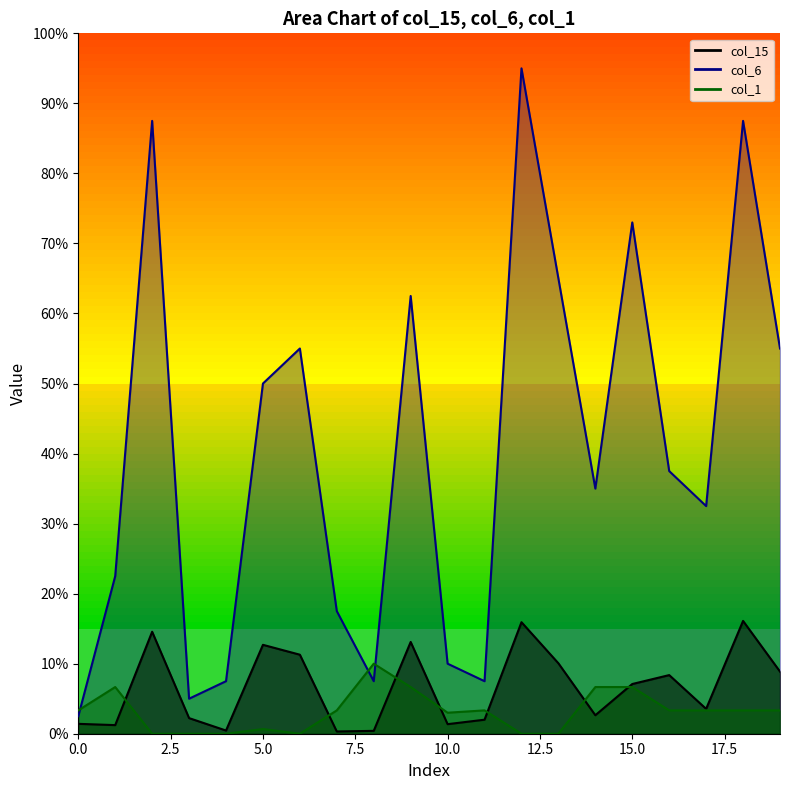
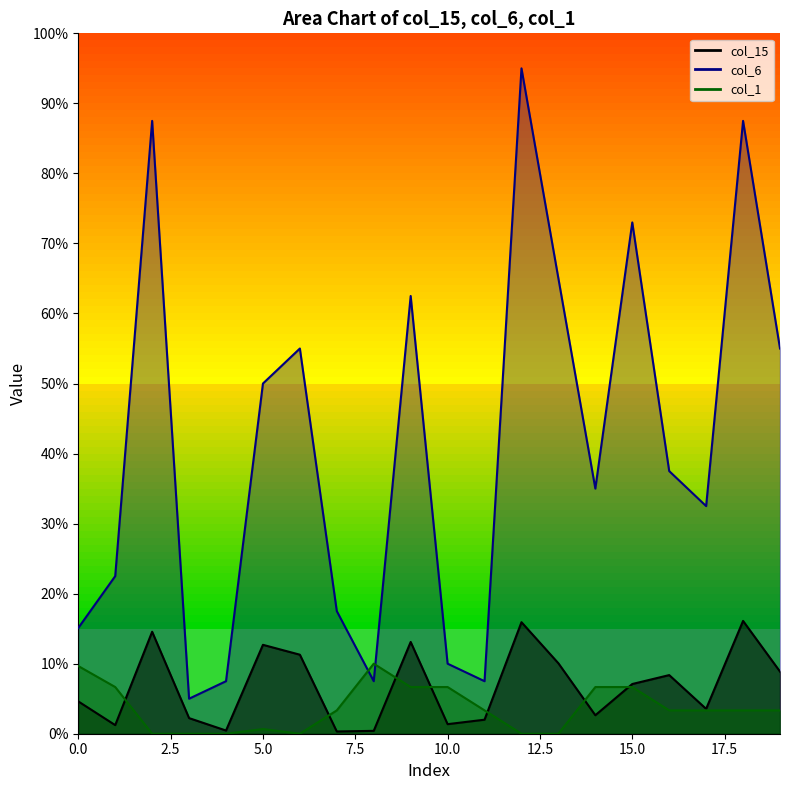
  {
    "col_15": {
-     "0.0": "1%",
+     "0.0": "5%",
      "5.0": "13%",
      "10.0": "1%",
      "15.0": "7%"
    },
    "col_6": {
-     "0.0": "3%",
+     "0.0": "15%",
      "5.0": "50%",
      "10.0": "10%",
      "15.0": "73%"
    },
    "col_1": {
-     "0.0": "3%",
+     "0.0": "10%",
      "5.0": "1%",
-     "10.0": "3%",
+     "10.0": "7%",
      "15.0": "7%"
    }
  }
